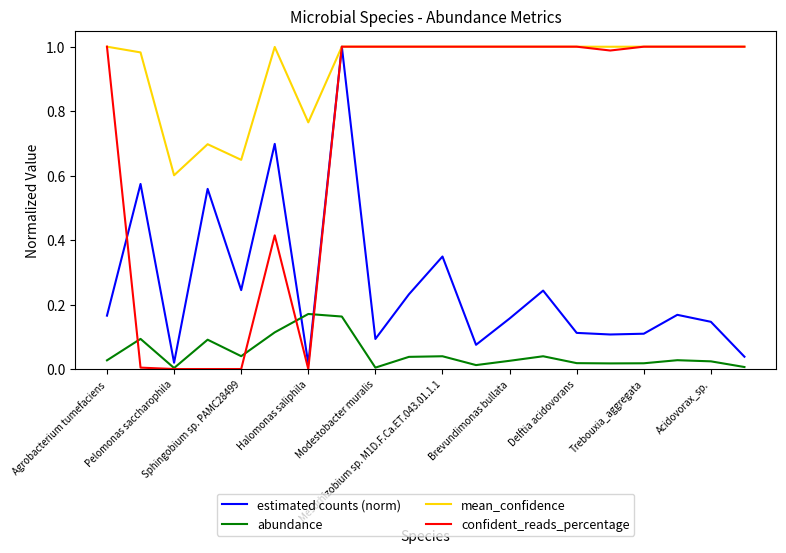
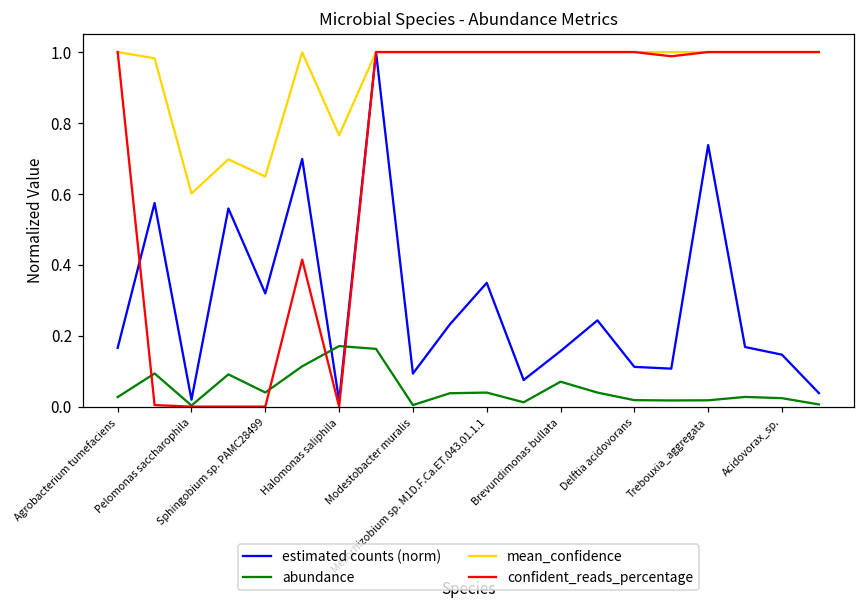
  {
    "estimated counts (norm)": {
      "Agrobacterium tumefaciens": 0.17,
      "Pelomonas saccharophila": 0.02,
-     "Sphingobium sp. PAMC28499": 0.24,
+     "Sphingobium sp. PAMC28499": 0.32,
      "Halomonas saliphila": 0.02,
      "Modestobacter muralis": 0.09,
      "Mesorhizobium sp. M1D.F.Ca.ET.043.01.1.1": 0.35,
      "Brevundimonas bullata": 0.16,
      "Delftia acidovorans": 0.11,
-     "Trebouxia_aggregata": 0.11,
+     "Trebouxia_aggregata": 0.74,
      "Acidovorax_sp.": 0.15
    },
    "abundance": {
      "Agrobacterium tumefaciens": 0.03,
      "Sphingobium sp. PAMC28499": 0.04,
      "Halomonas saliphila": 0.17,
      "Modestobacter muralis": 0.00,
      "Mesorhizobium sp. M1D.F.Ca.ET.043.01.1.1": 0.04,
-     "Brevundimonas bullata": 0.03,
+     "Brevundimonas bullata": 0.07,
      "Delftia acidovorans": 0.02,
      "Trebouxia_aggregata": 0.02,
      "Acidovorax_sp.": 0.02
    },
    "mean_confidence": {
      "Pelomonas saccharophila": 0.60,
      "Sphingobium sp. PAMC28499": 0.65,
      "Halomonas saliphila": 0.77
    },
    "confident_reads_percentage": {
      "Sphingobium sp. PAMC28499": 0.00,
      "Halomonas saliphila": 0.00
    }
  }
